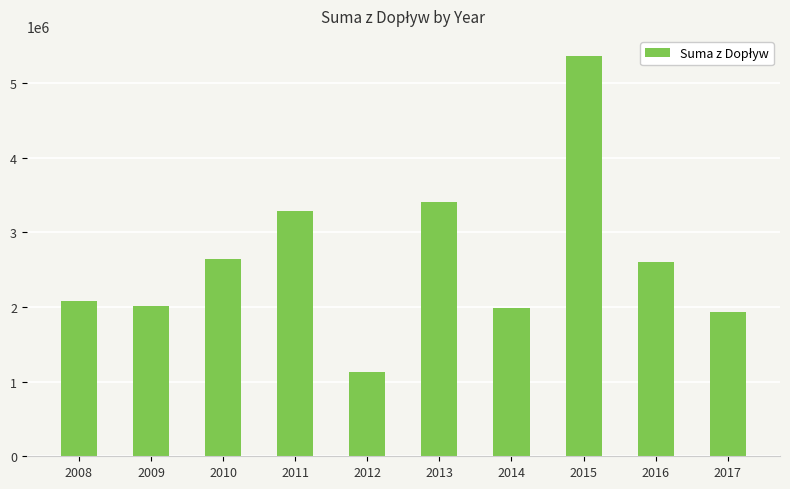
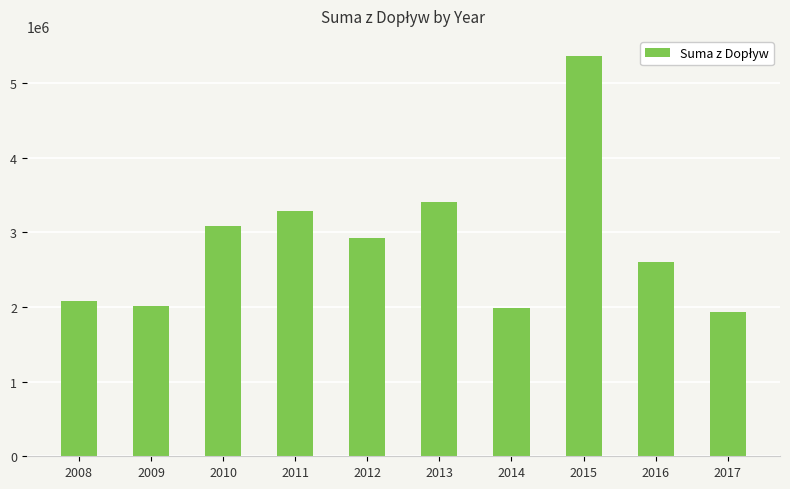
  {
    "2008": 2100000,
    "2009": 2000000,
-   "2010": 2600000,
+   "2010": 3100000,
    "2011": 3300000,
-   "2012": 1100000,
+   "2012": 2900000,
    "2013": 3400000,
    "2014": 2000000,
    "2015": 5400000,
    "2016": 2600000,
    "2017": 1900000
  }
